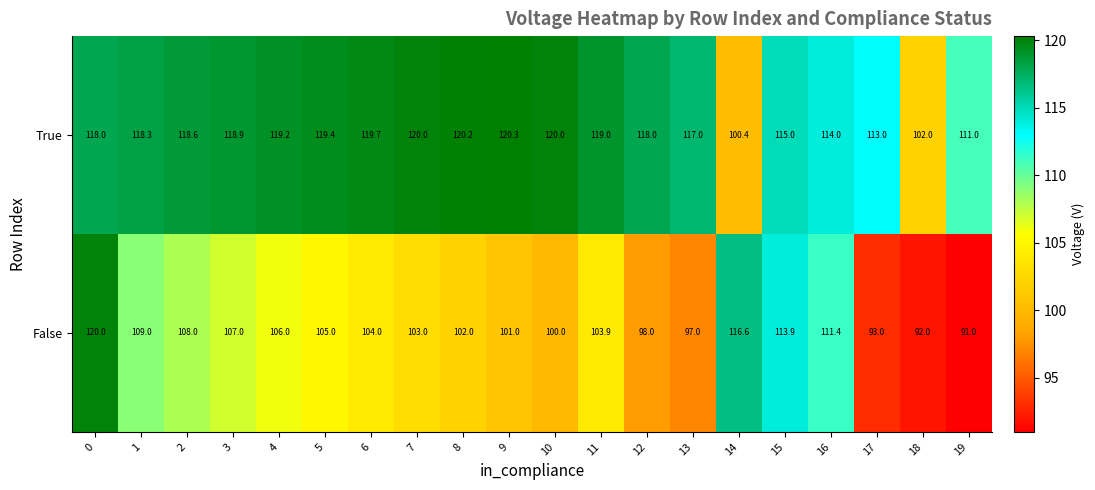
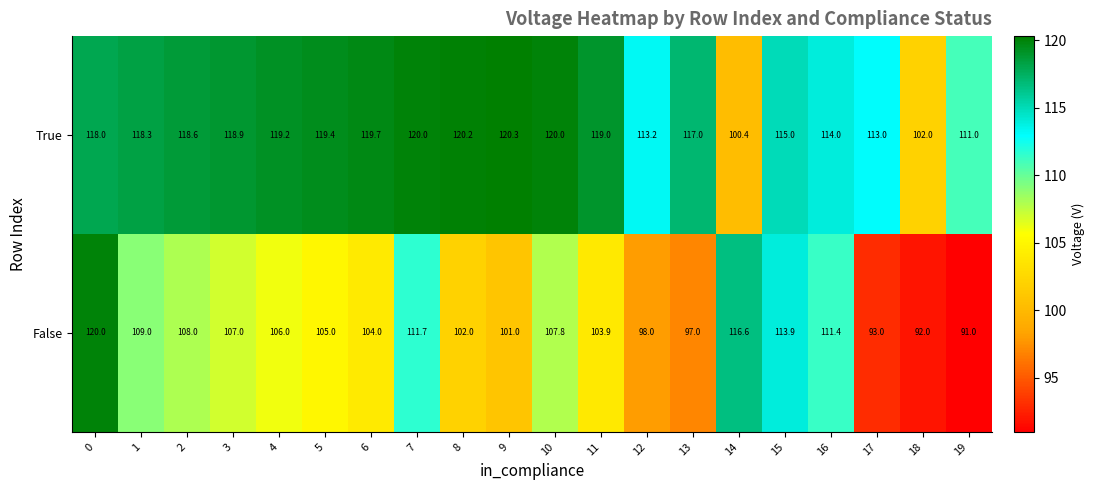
  {
    "True": {
      "0": 118.0,
      "1": 118.3,
      "2": 118.6,
      "3": 118.9,
      "4": 119.2,
      "5": 119.4,
      "6": 119.7,
      "7": 120.0,
      "8": 120.2,
      "9": 120.3,
      "10": 120.0,
      "11": 119.0,
-     "12": 118.0,
+     "12": 113.2,
      "13": 117.0,
      "14": 100.4,
      "15": 115.0,
      "16": 114.0,
      "17": 113.0,
      "18": 102.0,
      "19": 111.0
    },
    "False": {
      "0": 120.0,
      "1": 109.0,
      "2": 108.0,
      "3": 107.0,
      "4": 106.0,
      "5": 105.0,
      "6": 104.0,
-     "7": 103.0,
+     "7": 111.7,
      "8": 102.0,
      "9": 101.0,
-     "10": 100.0,
+     "10": 107.8,
      "11": 103.9,
      "12": 98.0,
      "13": 97.0,
      "14": 116.6,
      "15": 113.9,
      "16": 111.4,
      "17": 93.0,
      "18": 92.0,
      "19": 91.0
    }
  }
